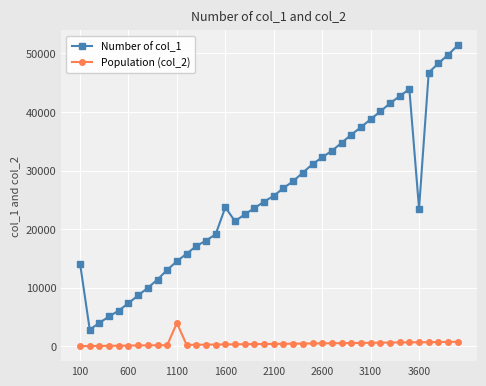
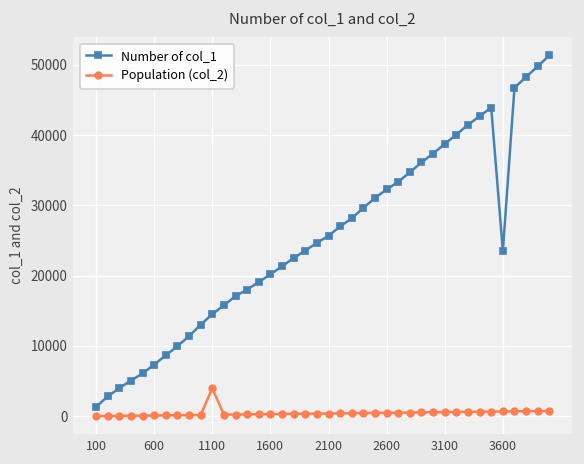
  {
    "Number of col_1": {
-     "100": 14000,
+     "100": 1000,
      "600": 7000,
      "1100": 15000,
-     "1600": 24000,
+     "1600": 20000,
      "2100": 26000,
      "2600": 32000,
      "3100": 39000,
      "3600": 24000
    },
    "Population (col_2)": {
      "100": 0,
      "600": 0,
      "1100": 4000,
      "1600": 0,
      "2100": 0,
      "2600": 0,
      "3100": 1000,
      "3600": 1000
    }
  }
